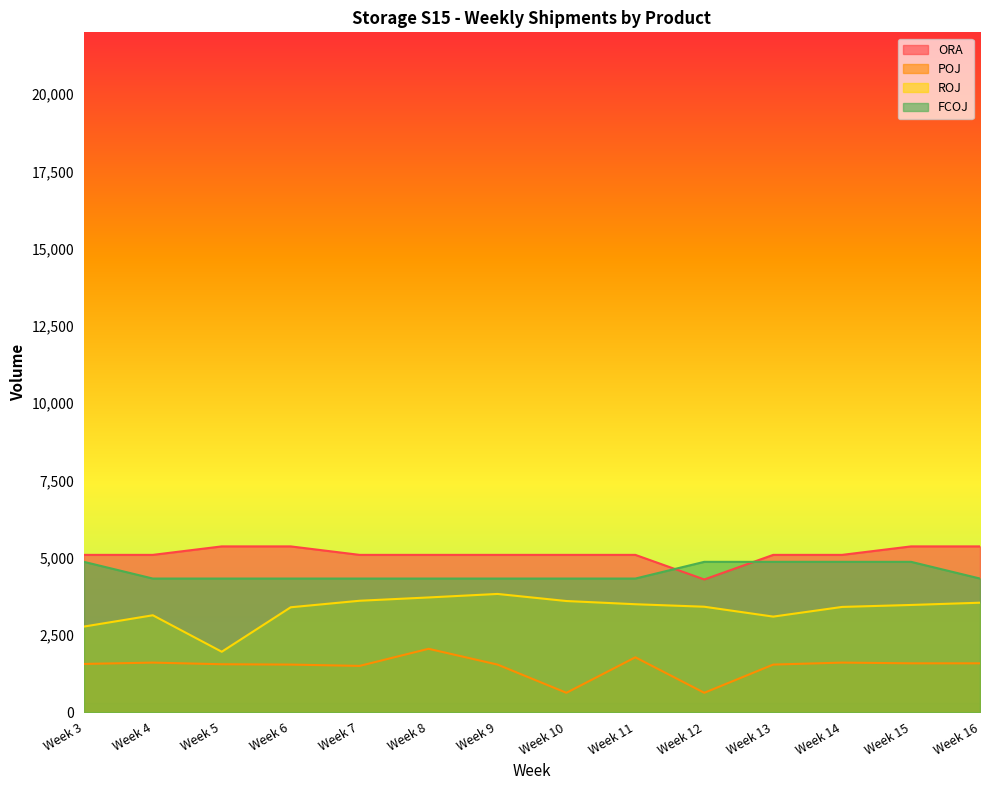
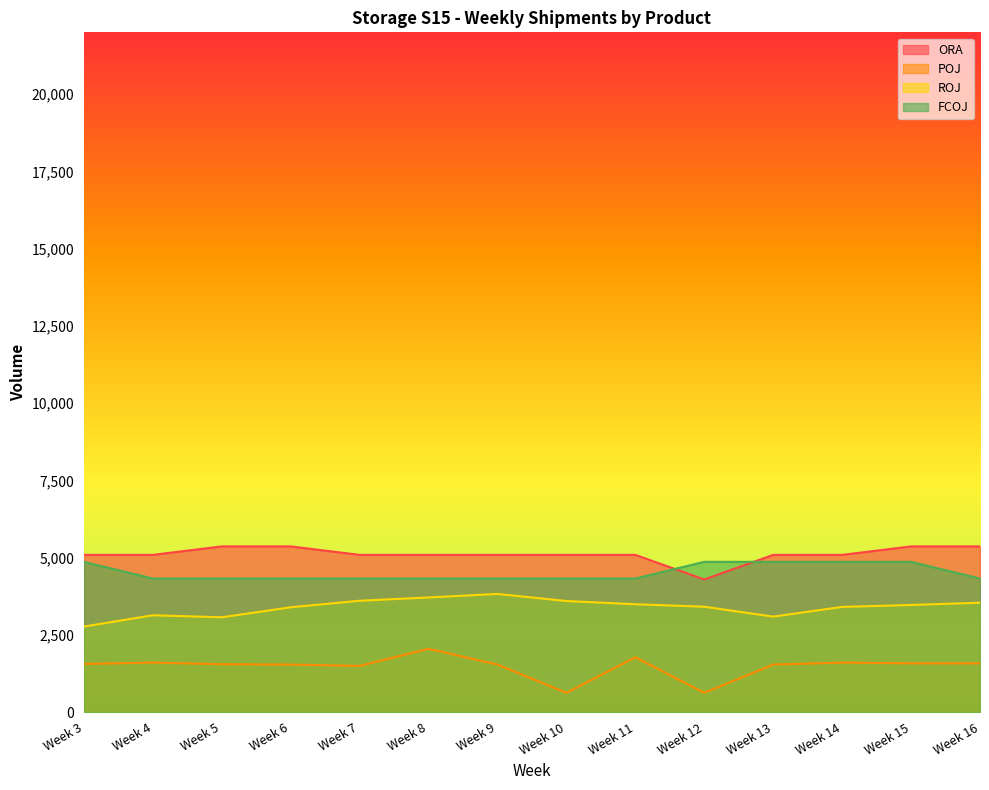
  {
    "ORA": {
      "Week 3": "5,100",
      "Week 4": "5,100",
      "Week 5": "5,400",
      "Week 6": "5,400",
      "Week 7": "5,100",
      "Week 8": "5,100",
      "Week 9": "5,100",
      "Week 10": "5,100",
      "Week 11": "5,100",
      "Week 12": "4,300",
      "Week 13": "5,100",
      "Week 14": "5,100",
      "Week 15": "5,400",
      "Week 16": "5,400"
    },
    "POJ": {
      "Week 3": "1,600",
      "Week 4": "1,600",
      "Week 5": "1,600",
      "Week 6": "1,500",
      "Week 7": "1,500",
      "Week 8": "2,100",
      "Week 9": "1,500",
      "Week 10": "600",
      "Week 11": "1,800",
      "Week 12": "600",
      "Week 13": "1,500",
      "Week 14": "1,600",
      "Week 15": "1,600",
      "Week 16": "1,600"
    },
    "ROJ": {
      "Week 3": "2,800",
      "Week 4": "3,100",
-     "Week 5": "2,000",
+     "Week 5": "3,100",
      "Week 6": "3,400",
      "Week 7": "3,600",
      "Week 8": "3,700",
      "Week 9": "3,800",
      "Week 10": "3,600",
      "Week 11": "3,500",
      "Week 12": "3,400",
      "Week 13": "3,100",
      "Week 14": "3,400",
      "Week 15": "3,500",
      "Week 16": "3,500"
    },
    "FCOJ": {
      "Week 3": "4,900",
      "Week 4": "4,300",
      "Week 5": "4,300",
      "Week 6": "4,300",
      "Week 7": "4,300",
      "Week 8": "4,300",
      "Week 9": "4,300",
      "Week 10": "4,300",
      "Week 11": "4,300",
      "Week 12": "4,900",
      "Week 13": "4,900",
      "Week 14": "4,900",
      "Week 15": "4,900",
      "Week 16": "4,300"
    }
  }
